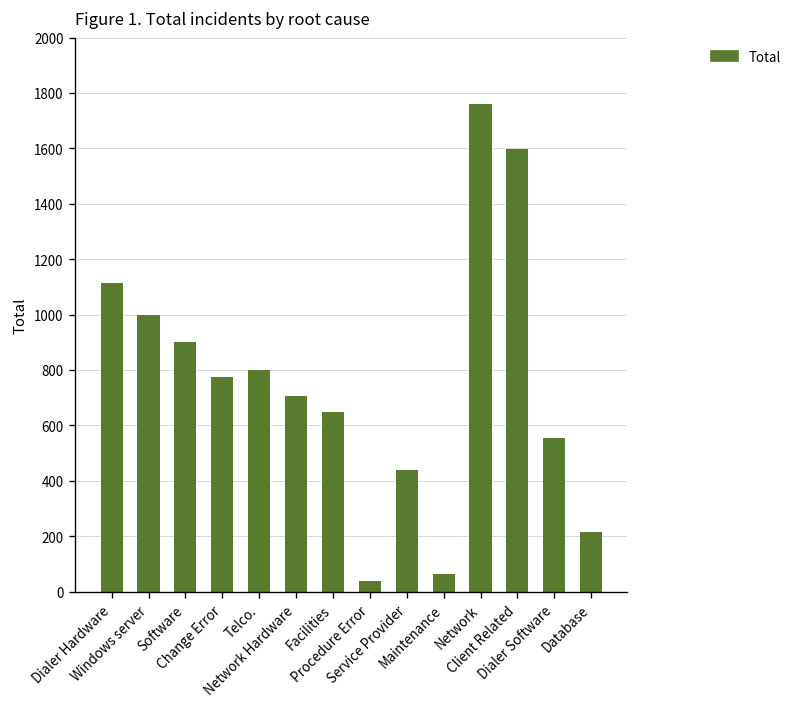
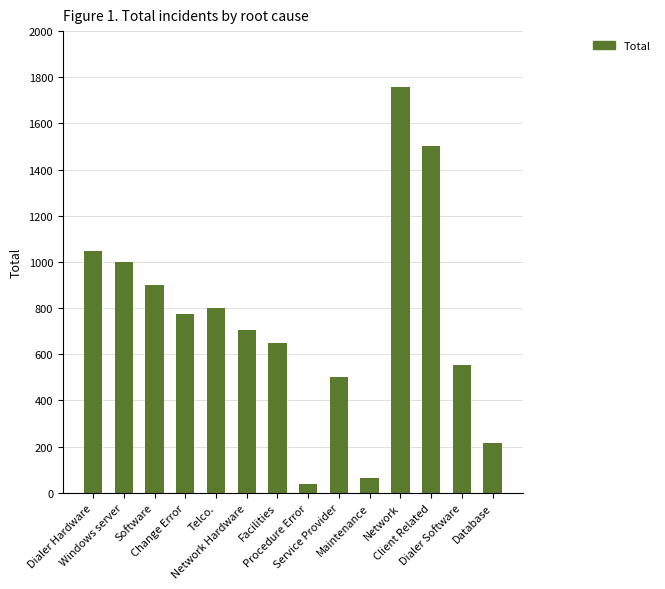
  {
-   "Dialer Hardware": 1120,
+   "Dialer Hardware": 1050,
    "Windows server": 1000,
    "Software": 900,
    "Change Error": 770,
    "Telco.": 800,
    "Network Hardware": 710,
    "Facilities": 650,
    "Procedure Error": 40,
-   "Service Provider": 440,
+   "Service Provider": 500,
    "Maintenance": 60,
    "Network": 1760,
-   "Client Related": 1600,
+   "Client Related": 1500,
    "Dialer Software": 550,
    "Database": 220
  }
